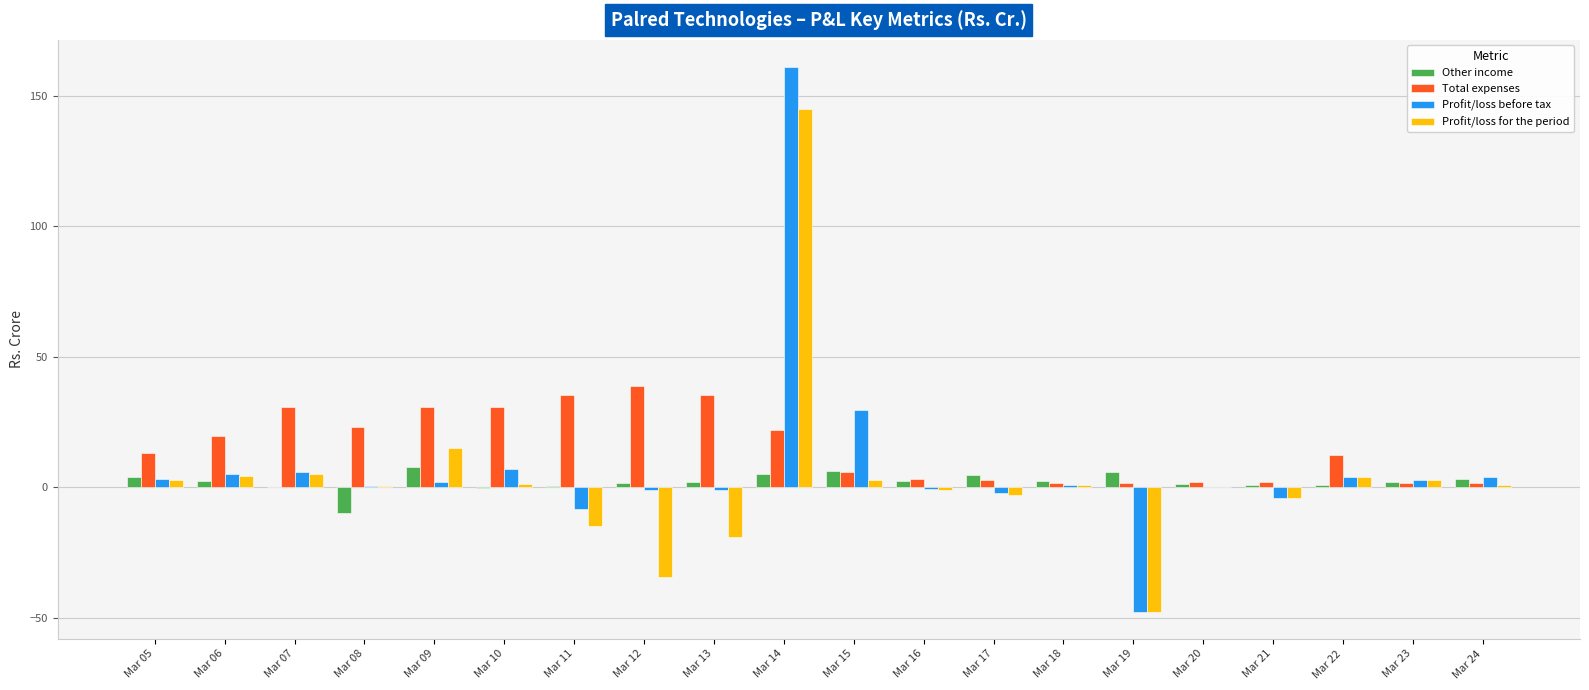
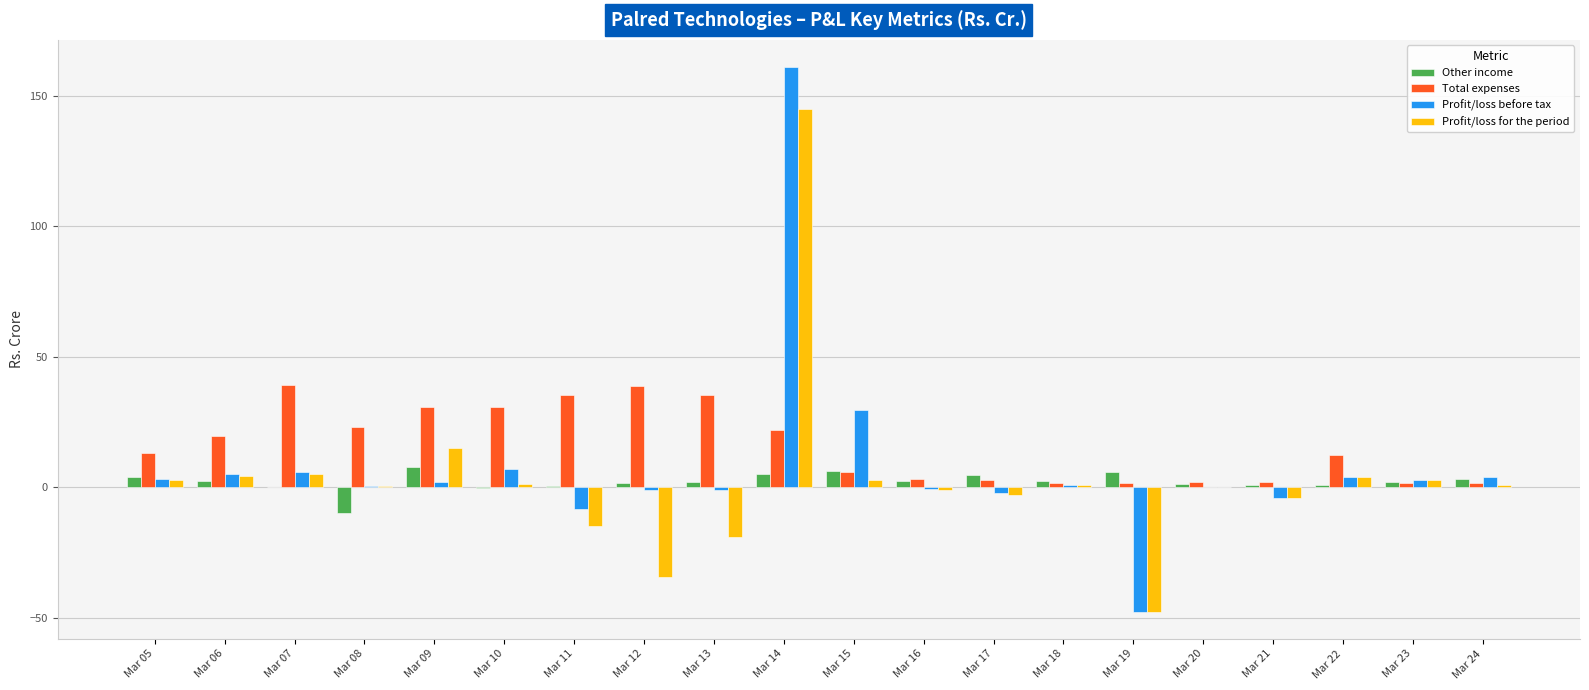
  {
    "Other income": {
      "Mar 05": 4,
      "Mar 06": 3,
      "Mar 08": -10,
      "Mar 09": 8,
      "Mar 12": 2,
      "Mar 13": 2,
      "Mar 14": 5,
      "Mar 15": 6,
      "Mar 16": 2,
      "Mar 17": 5,
      "Mar 18": 2,
      "Mar 19": 6,
      "Mar 20": 1,
      "Mar 23": 2,
      "Mar 24": 3
    },
    "Total expenses": {
      "Mar 05": 13,
      "Mar 06": 19,
-     "Mar 07": 31,
+     "Mar 07": 39,
      "Mar 08": 23,
      "Mar 09": 31,
      "Mar 10": 31,
      "Mar 11": 35,
      "Mar 12": 39,
      "Mar 13": 35,
      "Mar 14": 22,
      "Mar 15": 6,
      "Mar 16": 3,
      "Mar 17": 3,
      "Mar 18": 2,
      "Mar 19": 1,
      "Mar 20": 2,
      "Mar 21": 2,
      "Mar 22": 12,
      "Mar 23": 2,
      "Mar 24": 2
    },
    "Profit/loss before tax": {
      "Mar 05": 3,
      "Mar 06": 5,
      "Mar 07": 6,
      "Mar 09": 2,
      "Mar 10": 7,
      "Mar 11": -8,
      "Mar 13": -1,
      "Mar 14": 161,
      "Mar 15": 30,
      "Mar 17": -2,
      "Mar 19": -48,
      "Mar 21": -4,
      "Mar 22": 4,
      "Mar 23": 3,
      "Mar 24": 4
    },
    "Profit/loss for the period": {
      "Mar 05": 3,
      "Mar 06": 4,
      "Mar 07": 5,
      "Mar 09": 15,
      "Mar 10": 1,
      "Mar 11": -15,
      "Mar 12": -35,
      "Mar 13": -19,
      "Mar 14": 145,
      "Mar 15": 3,
      "Mar 16": -1,
      "Mar 17": -3,
      "Mar 19": -48,
      "Mar 21": -4,
      "Mar 22": 4,
      "Mar 23": 3
    }
  }
